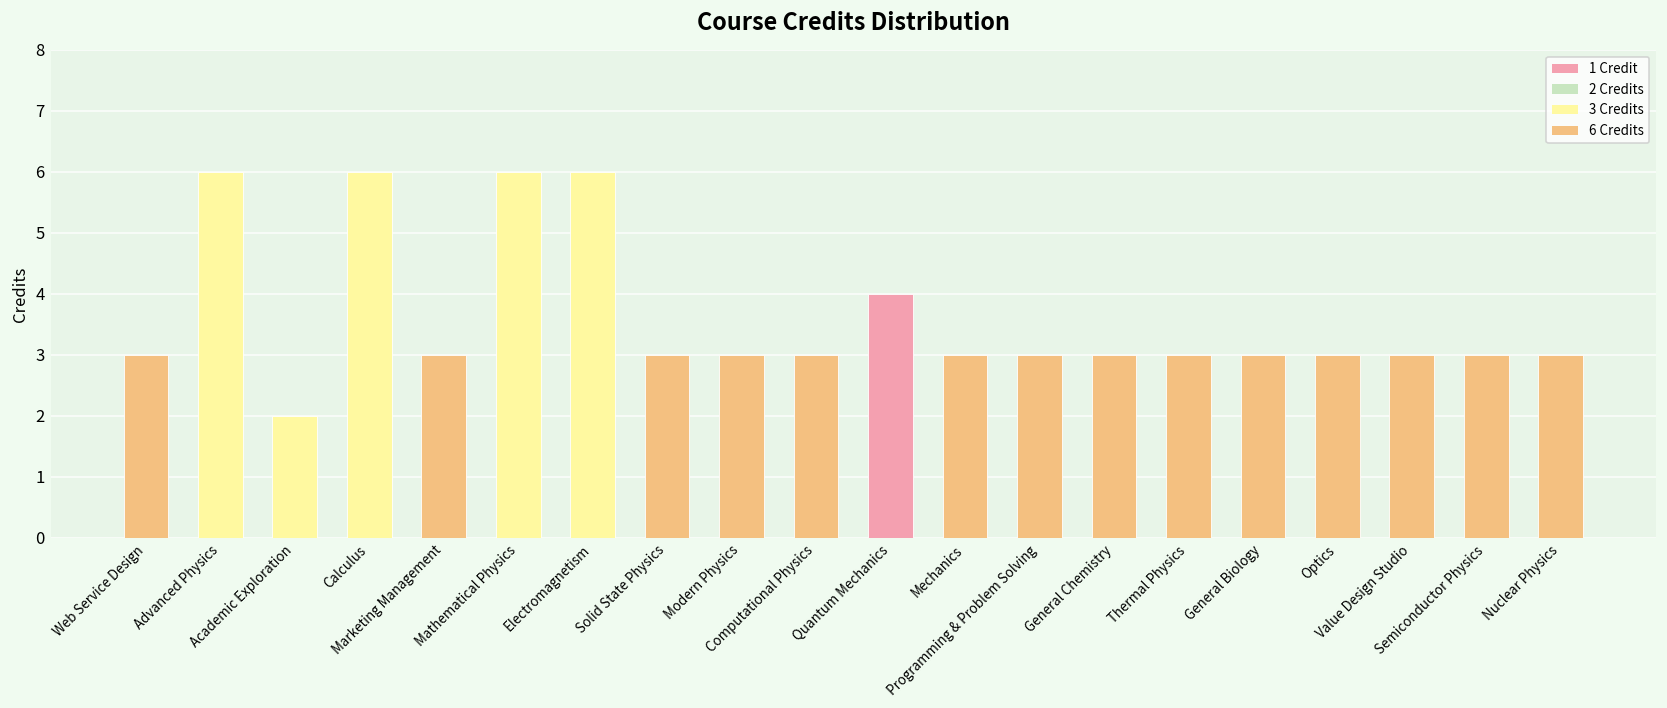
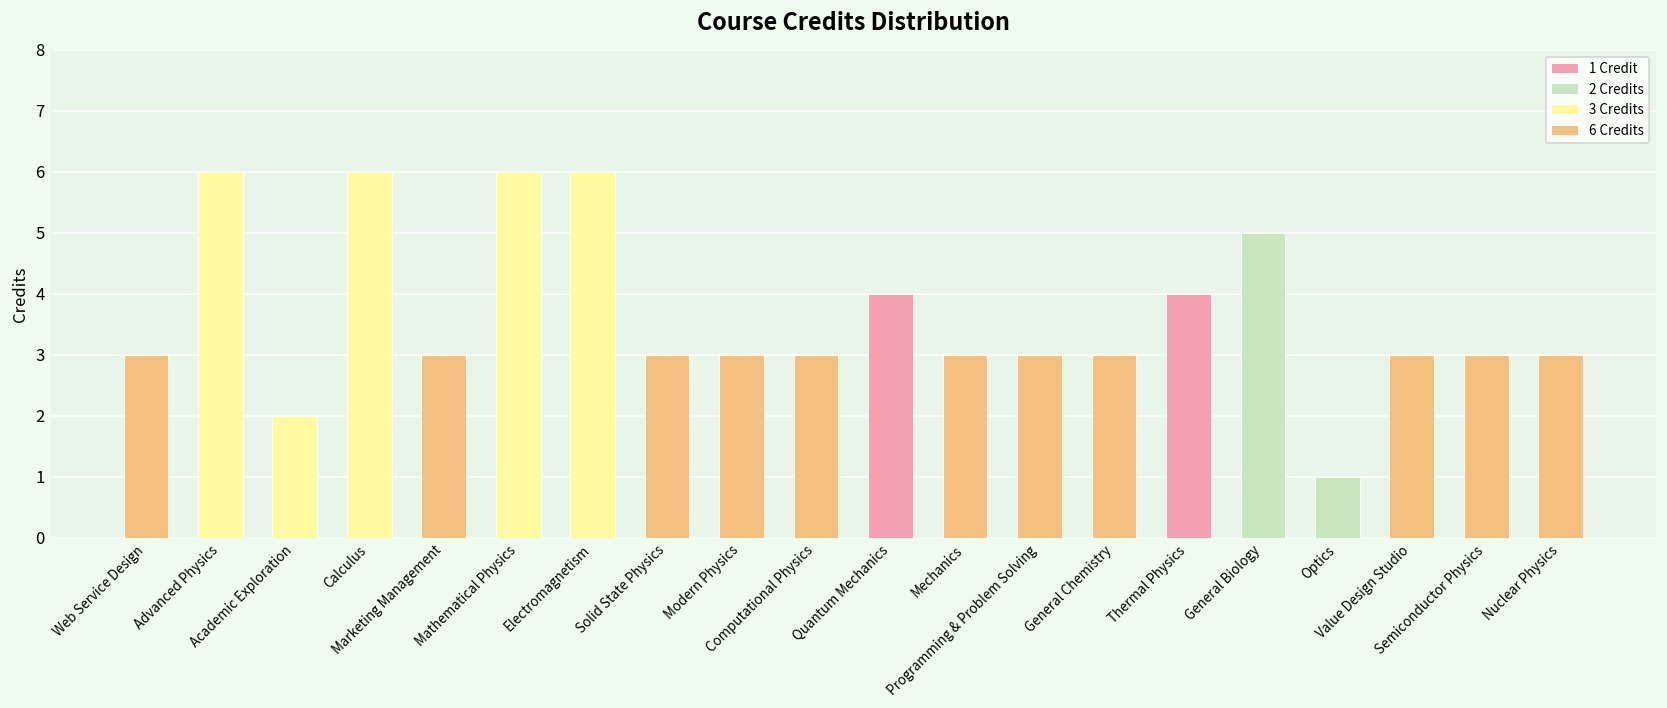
  {
    "Web Service Design": 3,
    "Advanced Physics": 6,
    "Academic Exploration": 2,
    "Calculus": 6,
    "Marketing Management": 3,
    "Mathematical Physics": 6,
    "Electromagnetism": 6,
    "Solid State Physics": 3,
    "Modern Physics": 3,
    "Computational Physics": 3,
    "Quantum Mechanics": 4,
    "Mechanics": 3,
    "Programming & Problem Solving": 3,
    "General Chemistry": 3,
-   "Thermal Physics": 3,
-   "General Biology": 3,
-   "Optics": 3,
+   "Thermal Physics": 4,
+   "General Biology": 5,
+   "Optics": 1,
    "Value Design Studio": 3,
    "Semiconductor Physics": 3,
    "Nuclear Physics": 3
  }
